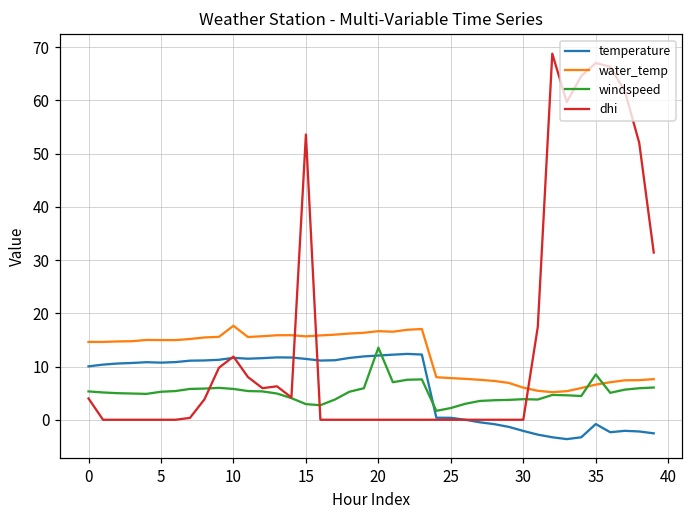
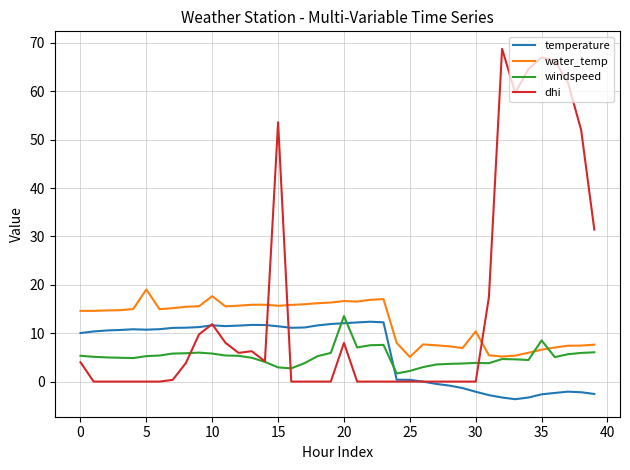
  {
    "temperature": {
      "0": 10,
      "5": 11,
      "15": 11,
      "20": 12,
      "30": -2,
-     "35": -1
+     "35": -3
    },
    "water_temp": {
      "0": 15,
-     "5": 15,
+     "5": 19,
      "10": 18,
      "15": 16,
      "20": 17,
-     "25": 8,
-     "30": 6,
+     "25": 5,
+     "30": 10,
      "35": 7
    },
    "windspeed": {
      "0": 5,
      "5": 5,
      "10": 6,
      "15": 3,
      "20": 14,
      "25": 2,
      "30": 4,
      "35": 9
    },
    "dhi": {
      "0": 4,
      "5": 0,
      "15": 54,
-     "20": 0,
+     "20": 8,
      "30": 0
    }
  }
